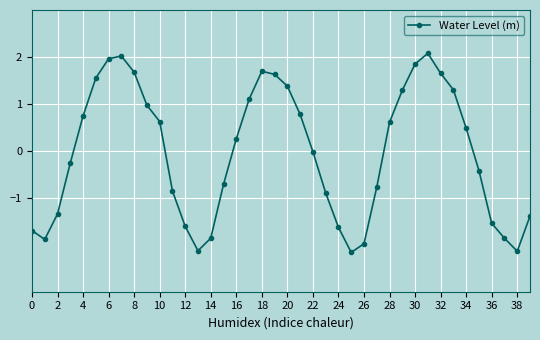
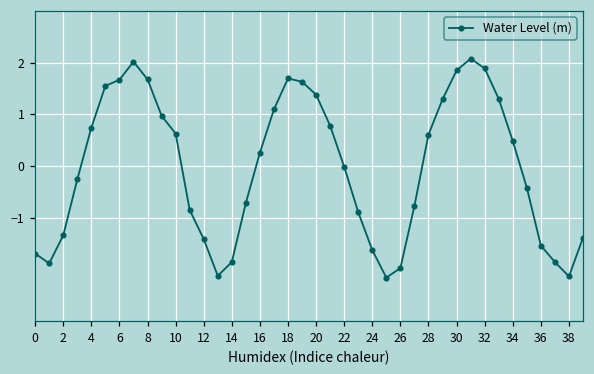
  {
    "0": -1.7,
    "2": -1.3,
    "4": 0.7,
-   "6": 2.0,
+   "6": 1.7,
    "8": 1.7,
    "10": 0.6,
-   "12": -1.6,
+   "12": -1.4,
    "14": -1.9,
    "16": 0.3,
    "18": 1.7,
    "20": 1.4,
    "22": 0.0,
    "24": -1.6,
    "26": -2.0,
    "28": 0.6,
    "30": 1.8,
-   "32": 1.7,
+   "32": 1.9,
    "34": 0.5,
    "36": -1.5,
    "38": -2.1
  }
